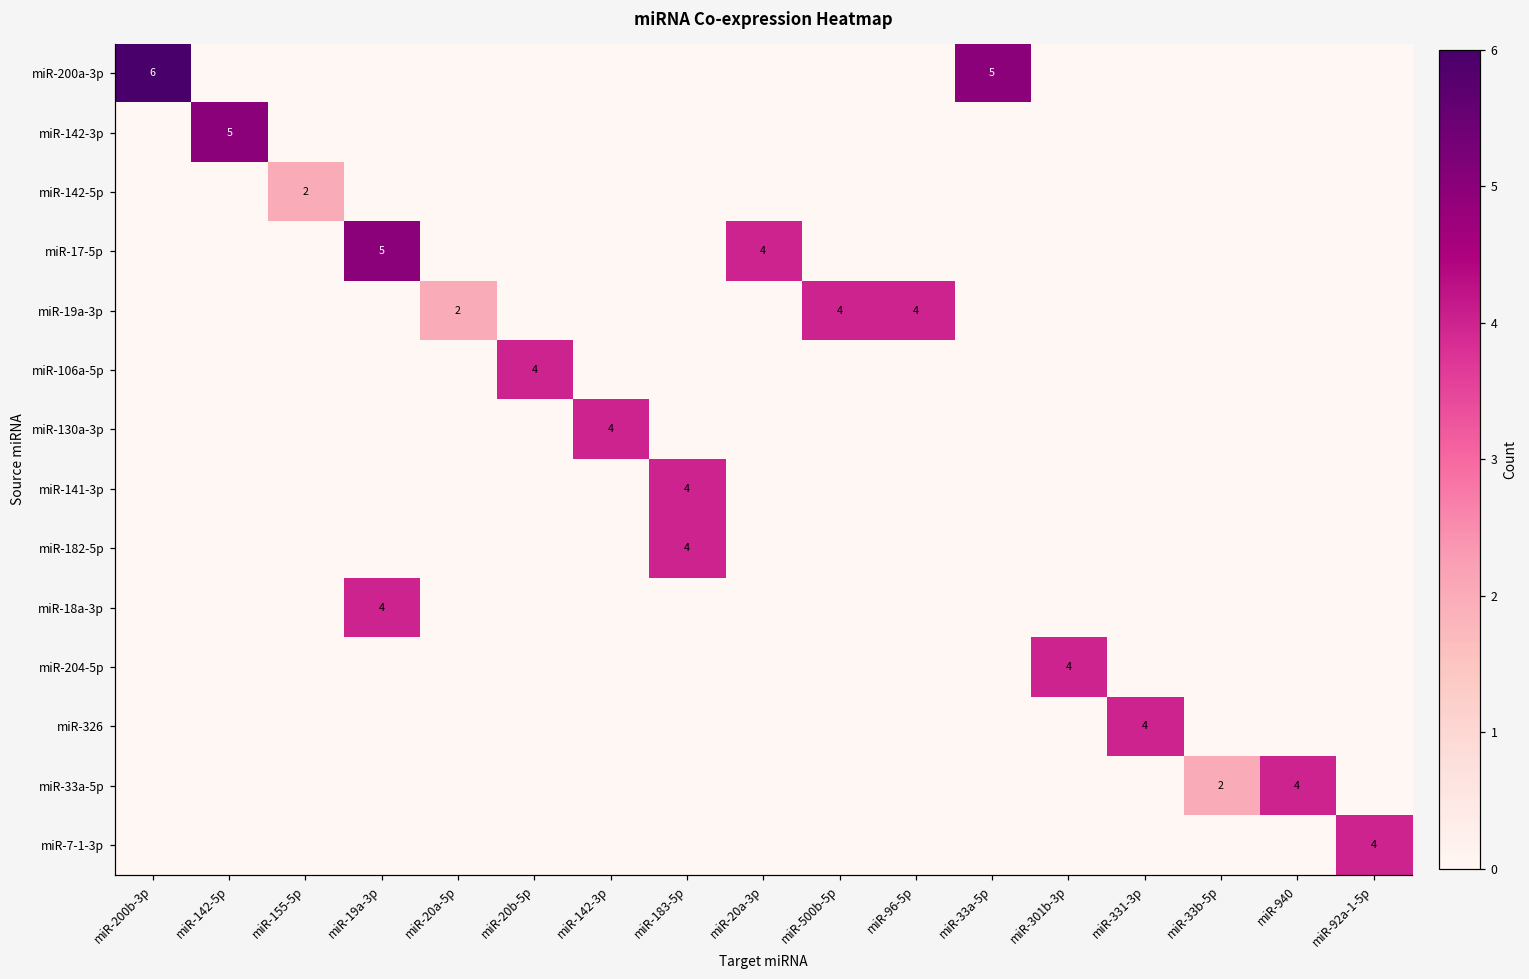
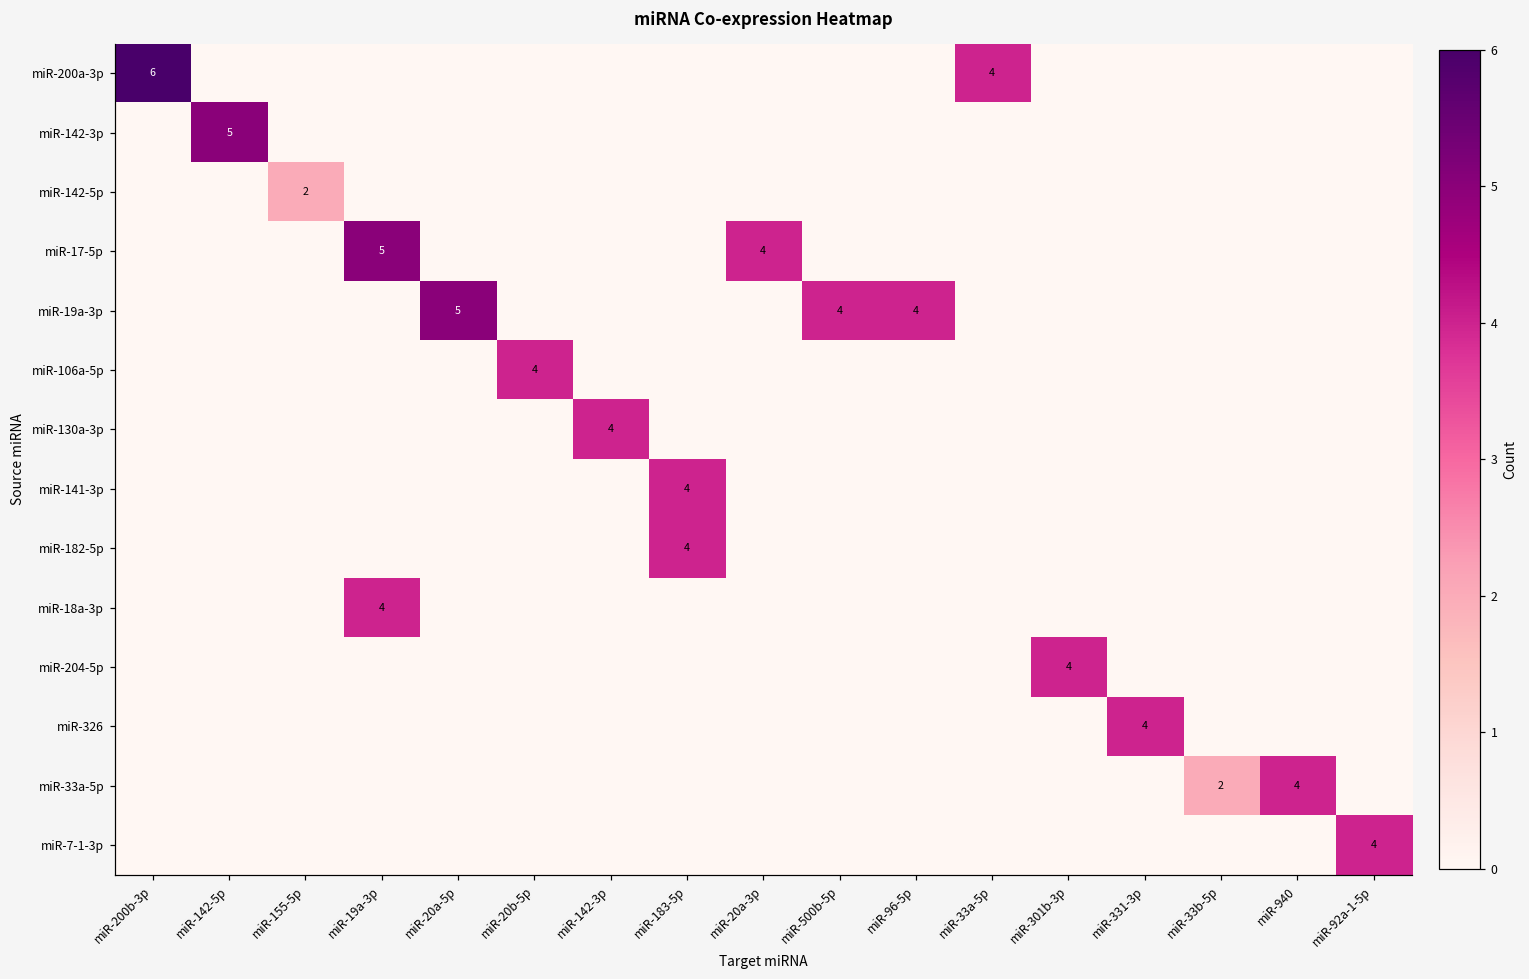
  {
    "miR-200a-3p": {
      "miR-200b-3p": 6,
-     "miR-33a-5p": 5
+     "miR-33a-5p": 4
    },
    "miR-142-3p": {
      "miR-142-5p": 5
    },
    "miR-142-5p": {
      "miR-155-5p": 2
    },
    "miR-17-5p": {
      "miR-19a-3p": 5,
      "miR-20a-3p": 4
    },
    "miR-19a-3p": {
-     "miR-20a-5p": 2,
+     "miR-20a-5p": 5,
      "miR-500b-5p": 4,
      "miR-96-5p": 4
    },
    "miR-106a-5p": {
      "miR-20b-5p": 4
    },
    "miR-130a-3p": {
      "miR-142-3p": 4
    },
    "miR-141-3p": {
      "miR-183-5p": 4
    },
    "miR-182-5p": {
      "miR-183-5p": 4
    },
    "miR-18a-3p": {
      "miR-19a-3p": 4
    },
    "miR-204-5p": {
      "miR-301b-3p": 4
    },
    "miR-326": {
      "miR-331-3p": 4
    },
    "miR-33a-5p": {
      "miR-33b-5p": 2,
      "miR-940": 4
    },
    "miR-7-1-3p": {
      "miR-92a-1-5p": 4
    }
  }
